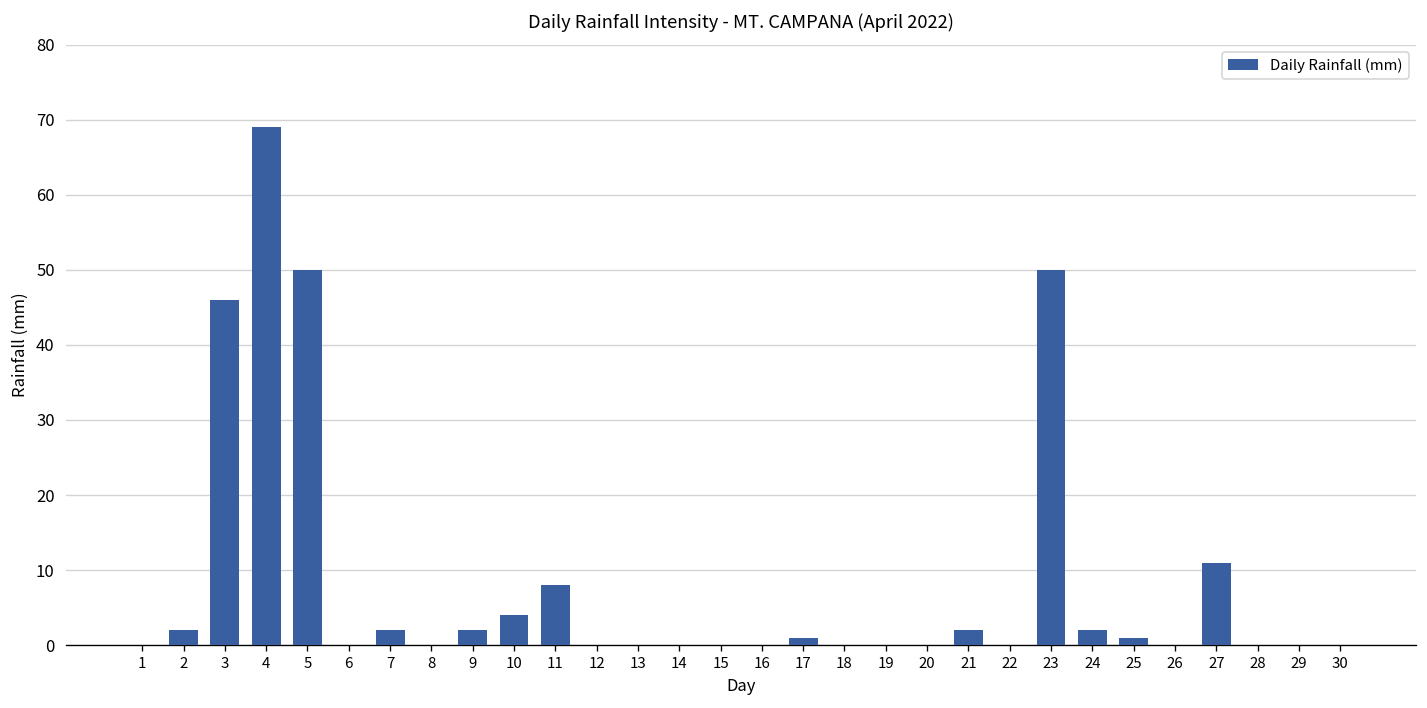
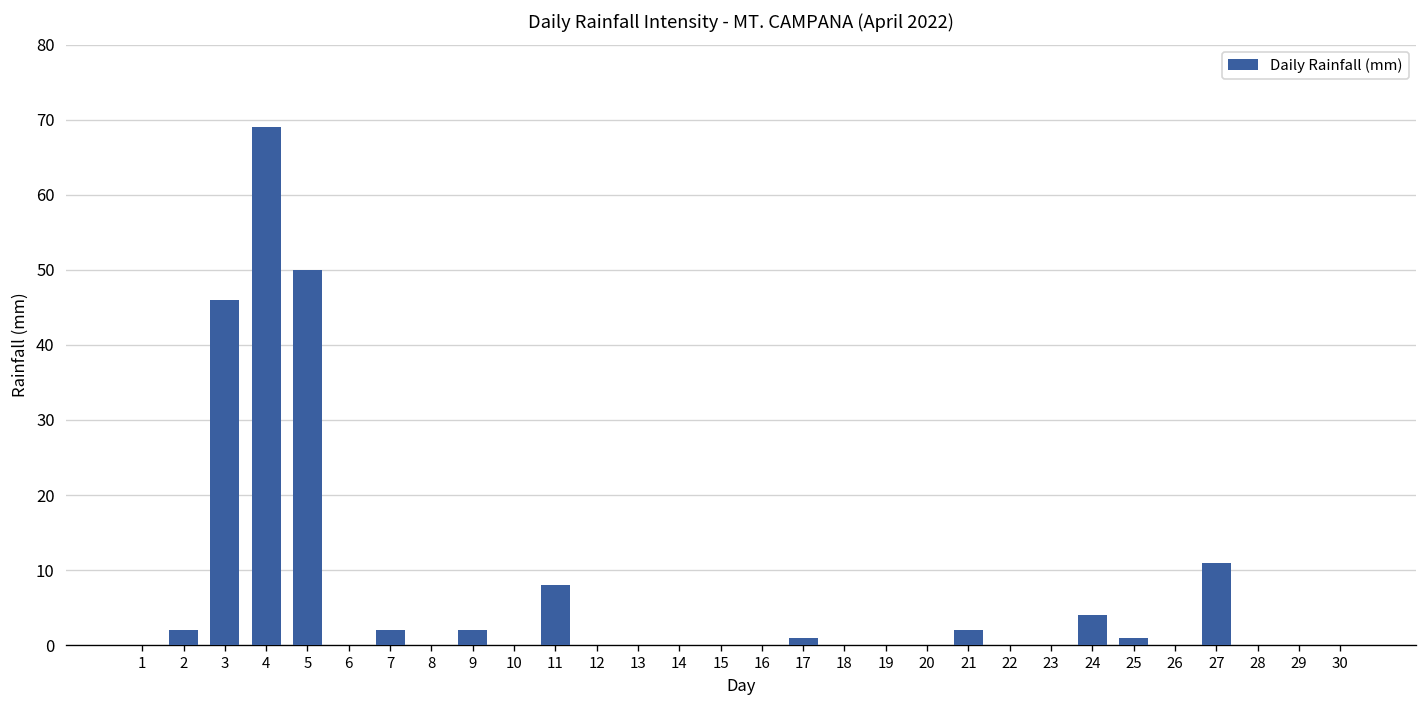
  {
    "1": 0,
    "2": 2,
    "3": 46,
    "4": 69,
    "5": 50,
    "6": 0,
    "7": 2,
    "8": 0,
    "9": 2,
-   "10": 4,
+   "10": 0,
    "11": 8,
    "12": 0,
    "13": 0,
    "14": 0,
    "15": 0,
    "16": 0,
    "17": 1,
    "18": 0,
    "19": 0,
    "20": 0,
    "21": 2,
    "22": 0,
-   "23": 50,
-   "24": 2,
+   "23": 0,
+   "24": 4,
    "25": 1,
    "26": 0,
    "27": 11,
    "28": 0,
    "29": 0,
    "30": 0
  }
